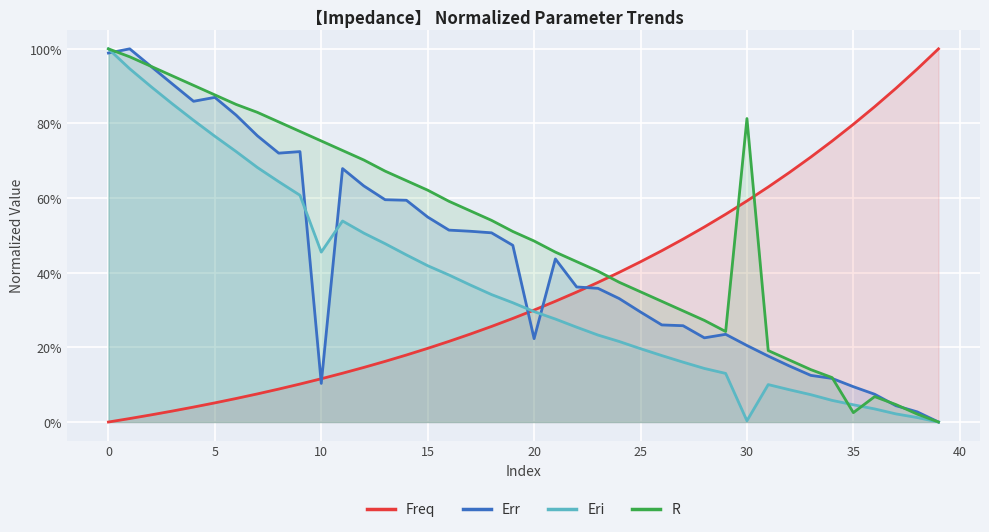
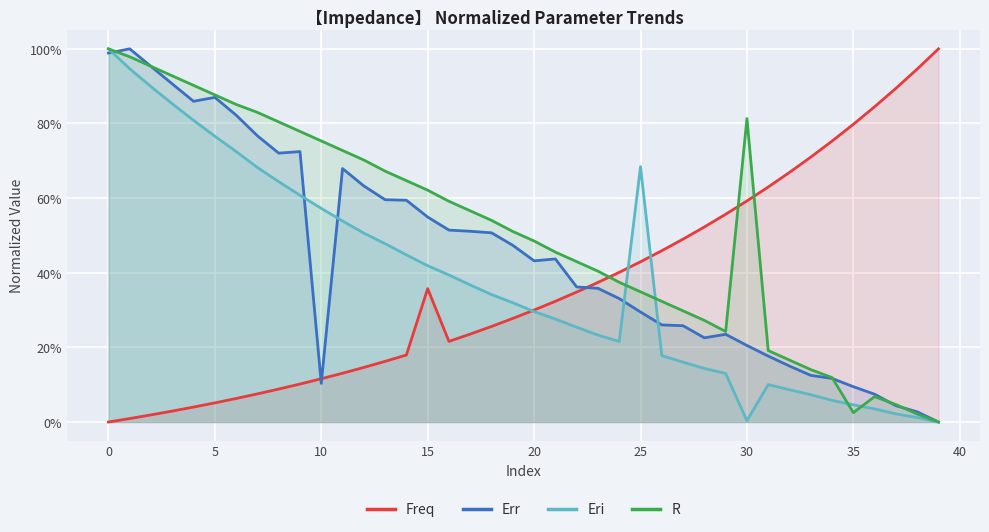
  {
    "Freq": {
      "0": "0%",
      "5": "5%",
      "10": "12%",
-     "15": "20%",
+     "15": "36%",
      "25": "43%",
      "30": "59%",
      "35": "80%"
    },
    "Err": {
      "0": "99%",
      "10": "10%",
      "15": "55%",
-     "20": "22%",
+     "20": "43%",
      "25": "29%",
      "30": "21%",
      "35": "9%"
    },
    "Eri": {
      "5": "77%",
-     "10": "46%",
+     "10": "57%",
      "15": "42%",
-     "25": "20%",
+     "25": "68%",
      "30": "0%",
      "35": "5%"
    },
    "R": {
      "10": "75%",
      "15": "62%",
      "20": "49%",
      "25": "35%",
      "30": "81%",
      "35": "3%"
    }
  }
